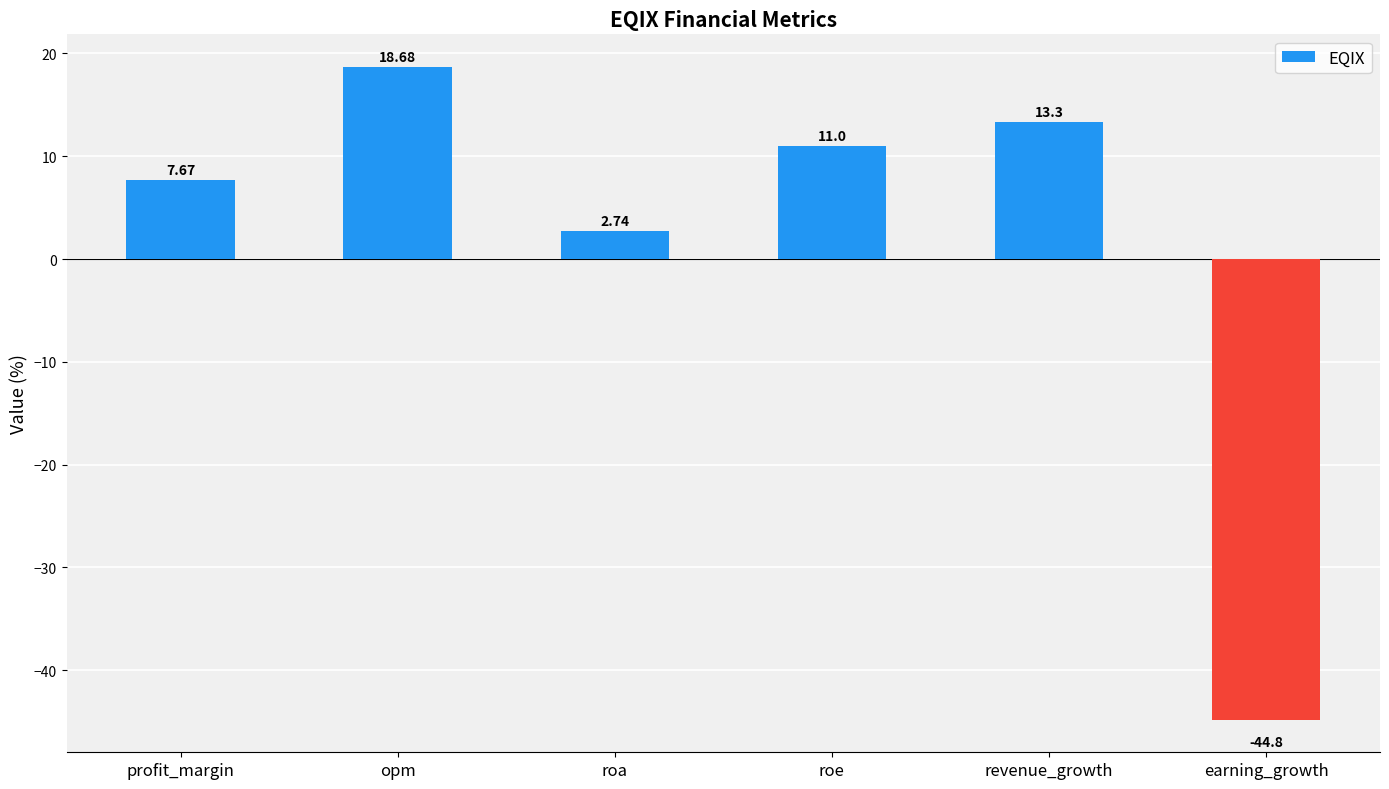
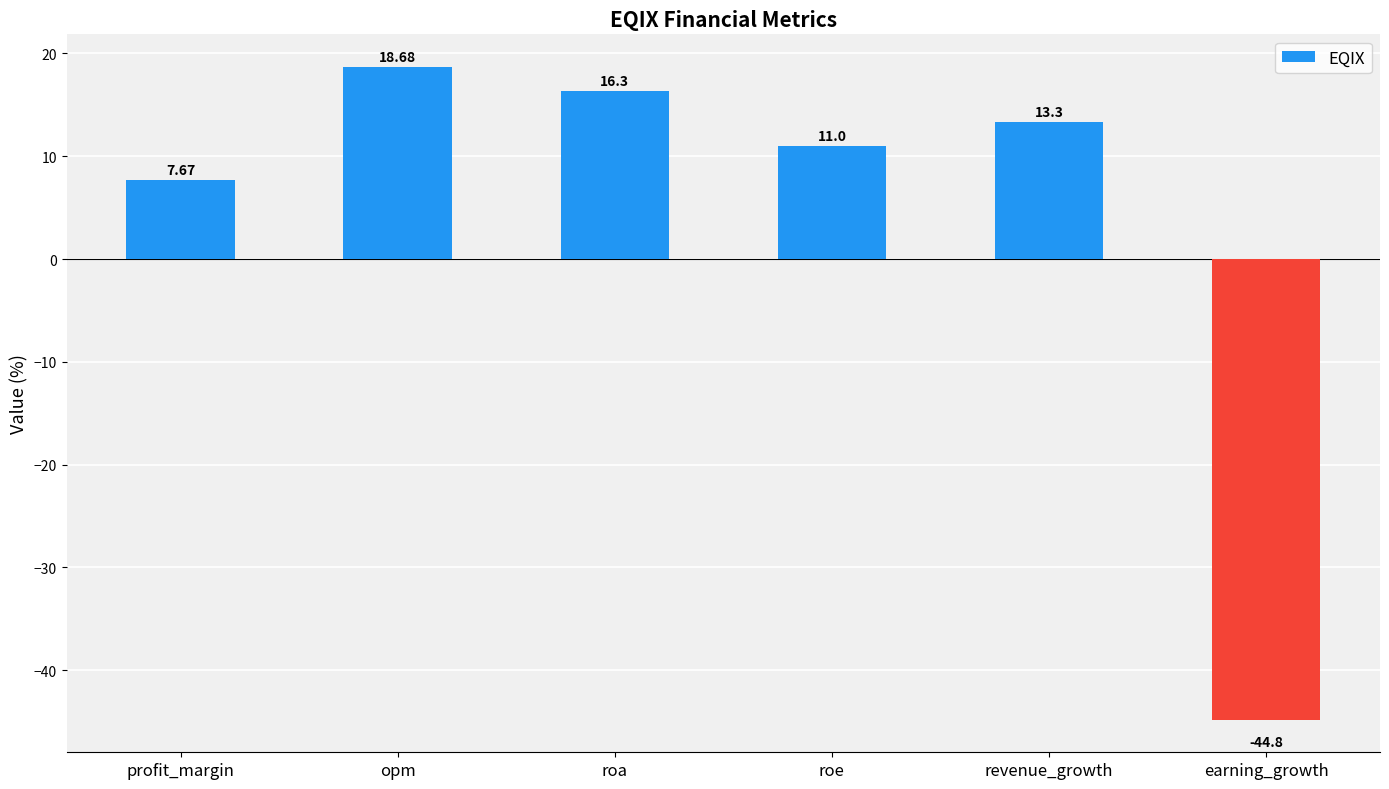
  {
    "profit_margin": 7.67,
    "opm": 18.68,
-   "roa": 2.74,
+   "roa": 16.3,
    "roe": 11.0,
    "revenue_growth": 13.3,
    "earning_growth": -44.8
  }
